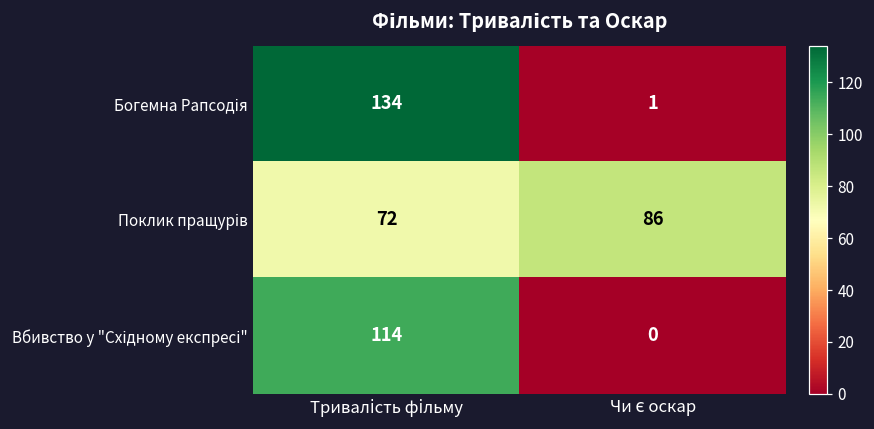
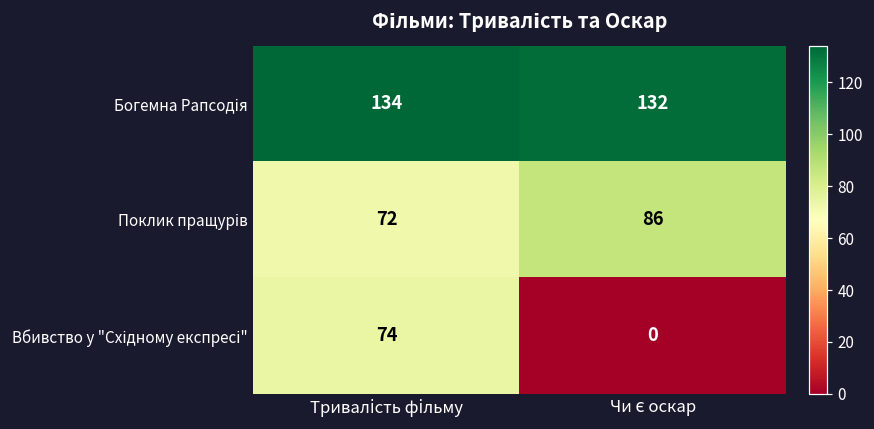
  {
    "Богемна Рапсодія": {
      "Тривалість фільму": 134,
-     "Чи є оскар": 1
+     "Чи є оскар": 132
    },
    "Поклик пращурів": {
      "Тривалість фільму": 72,
      "Чи є оскар": 86
    },
    "Вбивство у \"Східному експресі\"": {
-     "Тривалість фільму": 114,
+     "Тривалість фільму": 74,
      "Чи є оскар": 0
    }
  }
